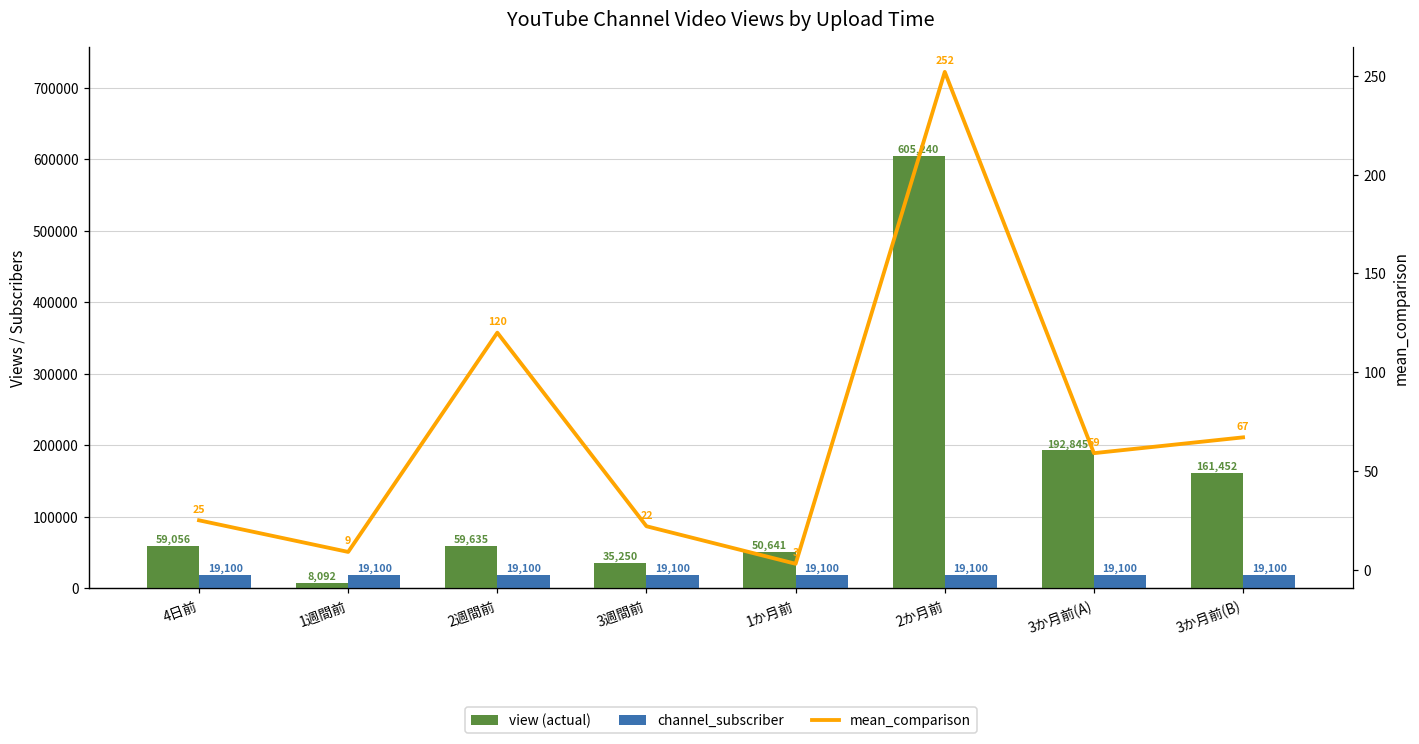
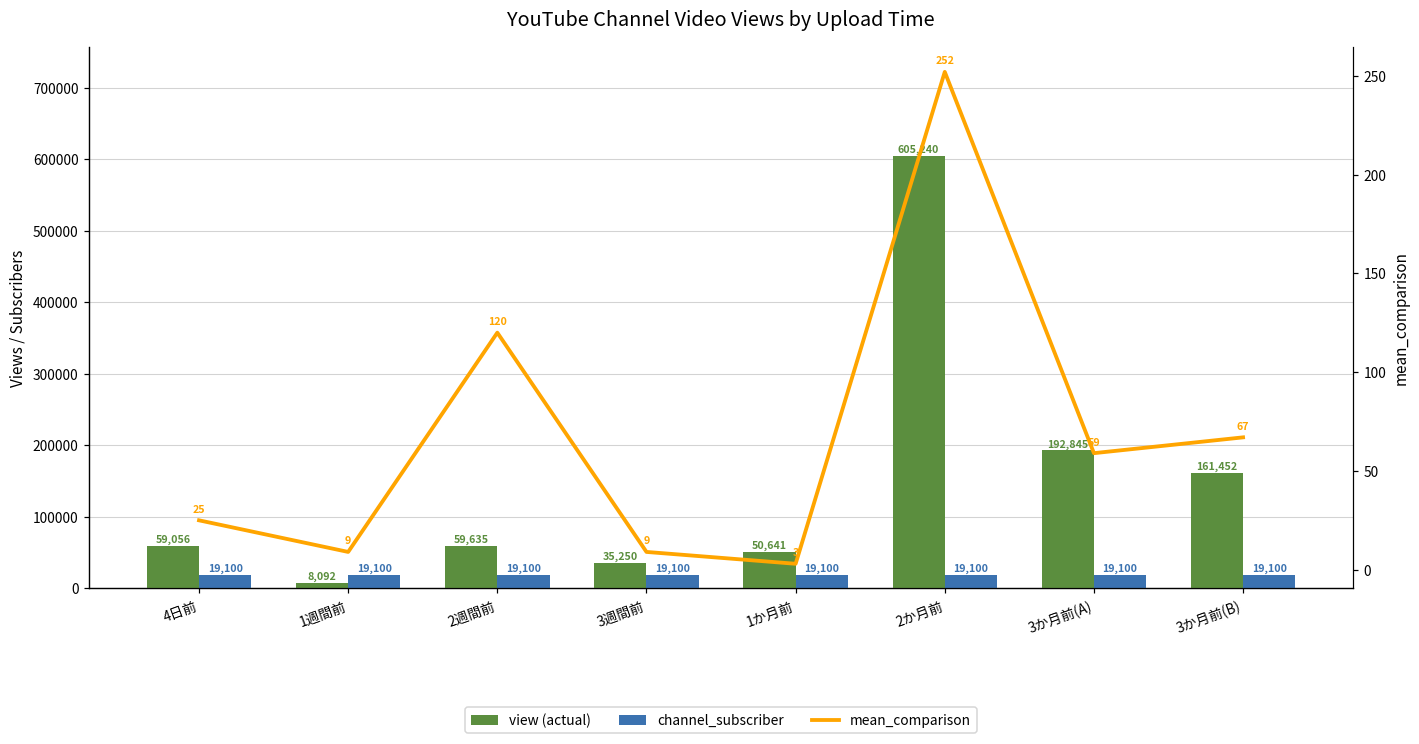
  {
    "view (actual)": {
      "4日前": "59,056",
      "1週間前": "8,092",
      "2週間前": "59,635",
      "3週間前": "35,250",
      "1か月前": "50,641",
      "2か月前": "605,240",
      "3か月前(A)": "192,845",
      "3か月前(B)": "161,452"
    },
    "channel_subscriber": {
      "4日前": "19,100",
      "1週間前": "19,100",
      "2週間前": "19,100",
      "3週間前": "19,100",
      "1か月前": "19,100",
      "2か月前": "19,100",
      "3か月前(A)": "19,100",
      "3か月前(B)": "19,100"
    },
    "mean_comparison": {
      "4日前": "25",
      "1週間前": "9",
      "2週間前": "120",
-     "3週間前": "22",
+     "3週間前": "9",
      "1か月前": "3",
      "2か月前": "252",
      "3か月前(A)": "59",
      "3か月前(B)": "67"
    }
  }
